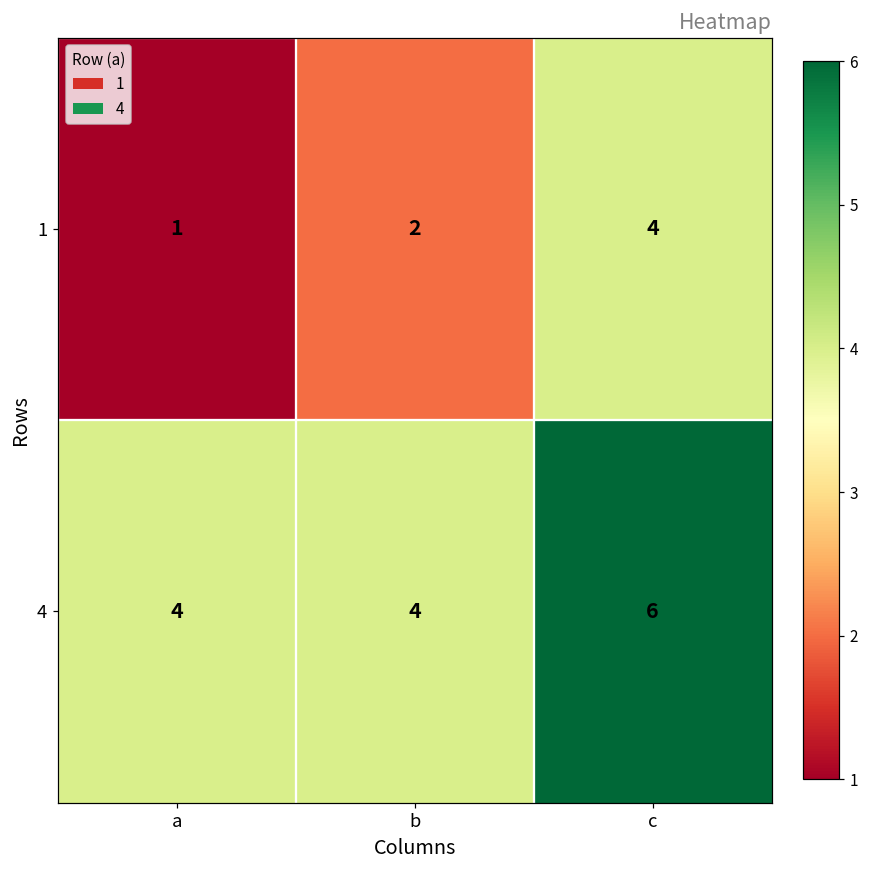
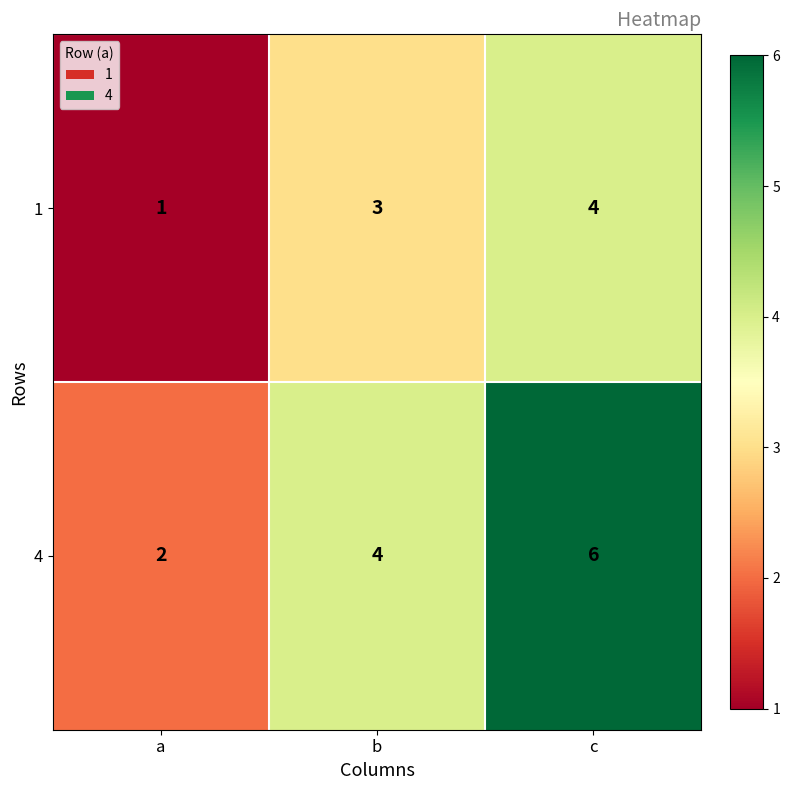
  {
    "1": {
      "a": 1,
-     "b": 2,
+     "b": 3,
      "c": 4
    },
    "4": {
-     "a": 4,
+     "a": 2,
      "b": 4,
      "c": 6
    }
  }
